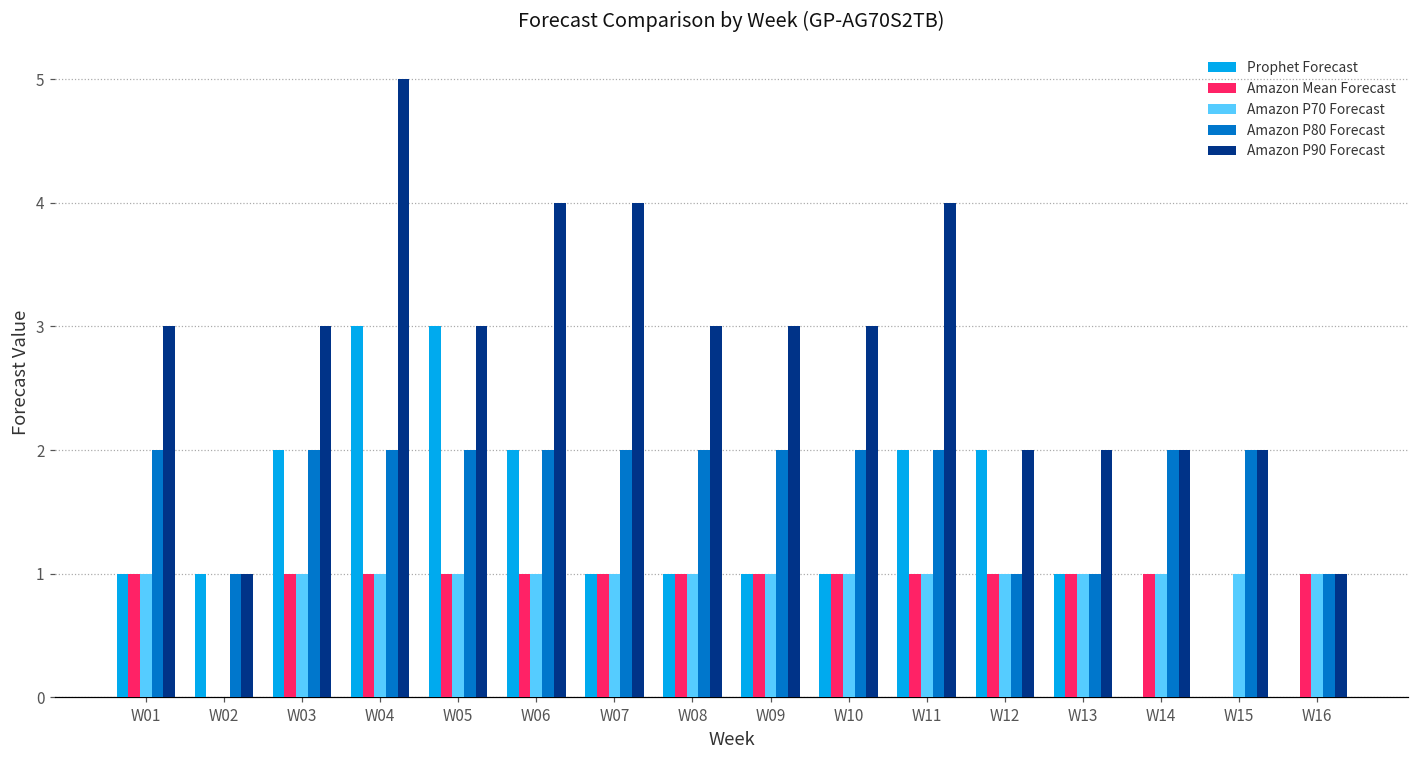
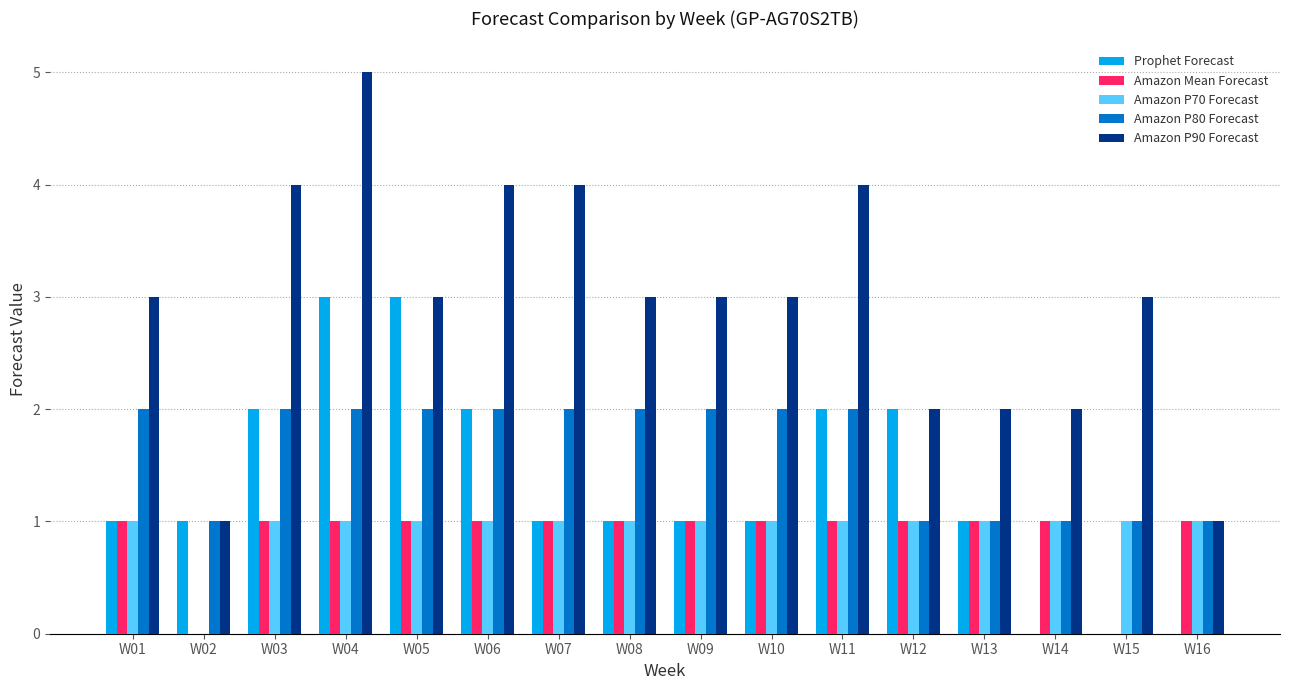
  {
    "Prophet Forecast": {
      "W01": 1,
      "W02": 1,
      "W03": 2,
      "W04": 3,
      "W05": 3,
      "W06": 2,
      "W07": 1,
      "W08": 1,
      "W09": 1,
      "W10": 1,
      "W11": 2,
      "W12": 2,
      "W13": 1,
      "W14": 0,
      "W15": 0,
      "W16": 0
    },
    "Amazon Mean Forecast": {
      "W01": 1,
      "W02": 0,
      "W03": 1,
      "W04": 1,
      "W05": 1,
      "W06": 1,
      "W07": 1,
      "W08": 1,
      "W09": 1,
      "W10": 1,
      "W11": 1,
      "W12": 1,
      "W13": 1,
      "W14": 1,
      "W15": 0,
      "W16": 1
    },
    "Amazon P70 Forecast": {
      "W01": 1,
      "W02": 0,
      "W03": 1,
      "W04": 1,
      "W05": 1,
      "W06": 1,
      "W07": 1,
      "W08": 1,
      "W09": 1,
      "W10": 1,
      "W11": 1,
      "W12": 1,
      "W13": 1,
      "W14": 1,
      "W15": 1,
      "W16": 1
    },
    "Amazon P80 Forecast": {
      "W01": 2,
      "W02": 1,
      "W03": 2,
      "W04": 2,
      "W05": 2,
      "W06": 2,
      "W07": 2,
      "W08": 2,
      "W09": 2,
      "W10": 2,
      "W11": 2,
      "W12": 1,
      "W13": 1,
-     "W14": 2,
-     "W15": 2,
+     "W14": 1,
+     "W15": 1,
      "W16": 1
    },
    "Amazon P90 Forecast": {
      "W01": 3,
      "W02": 1,
-     "W03": 3,
+     "W03": 4,
      "W04": 5,
      "W05": 3,
      "W06": 4,
      "W07": 4,
      "W08": 3,
      "W09": 3,
      "W10": 3,
      "W11": 4,
      "W12": 2,
      "W13": 2,
      "W14": 2,
-     "W15": 2,
+     "W15": 3,
      "W16": 1
    }
  }
